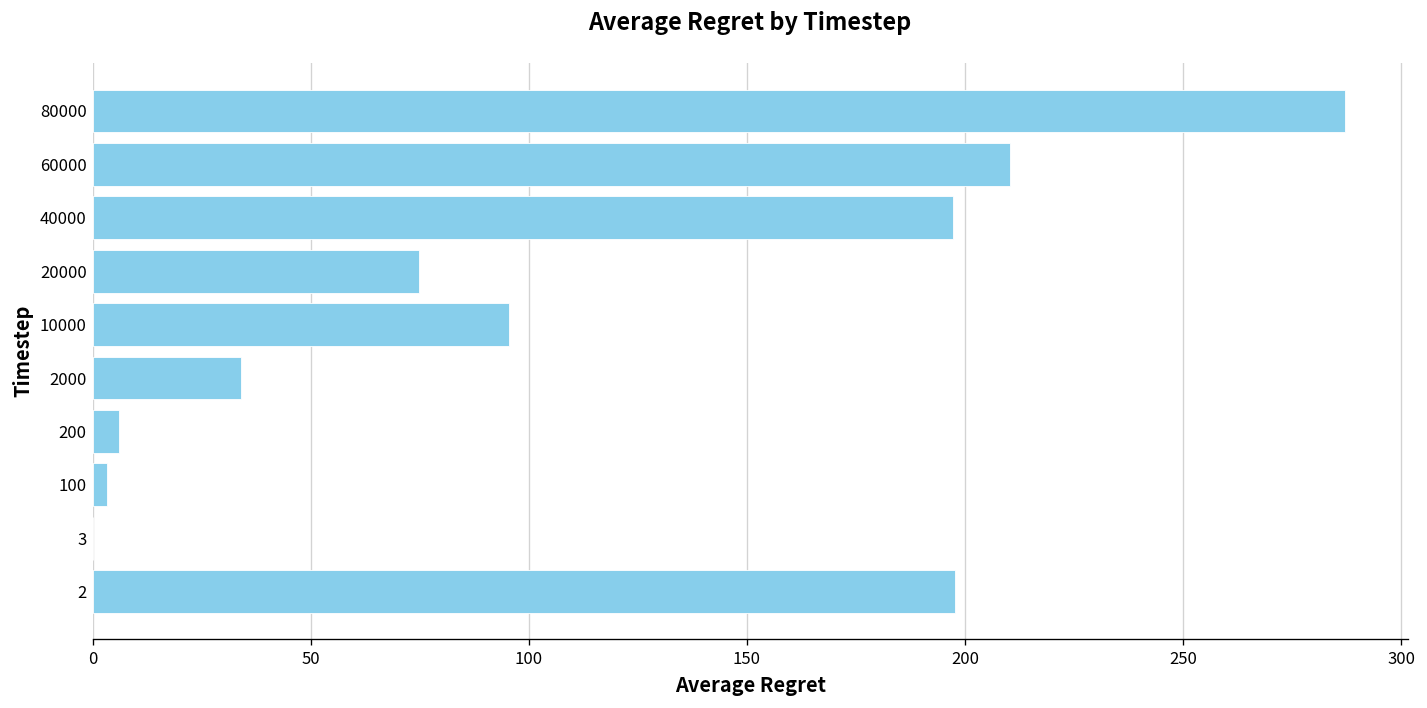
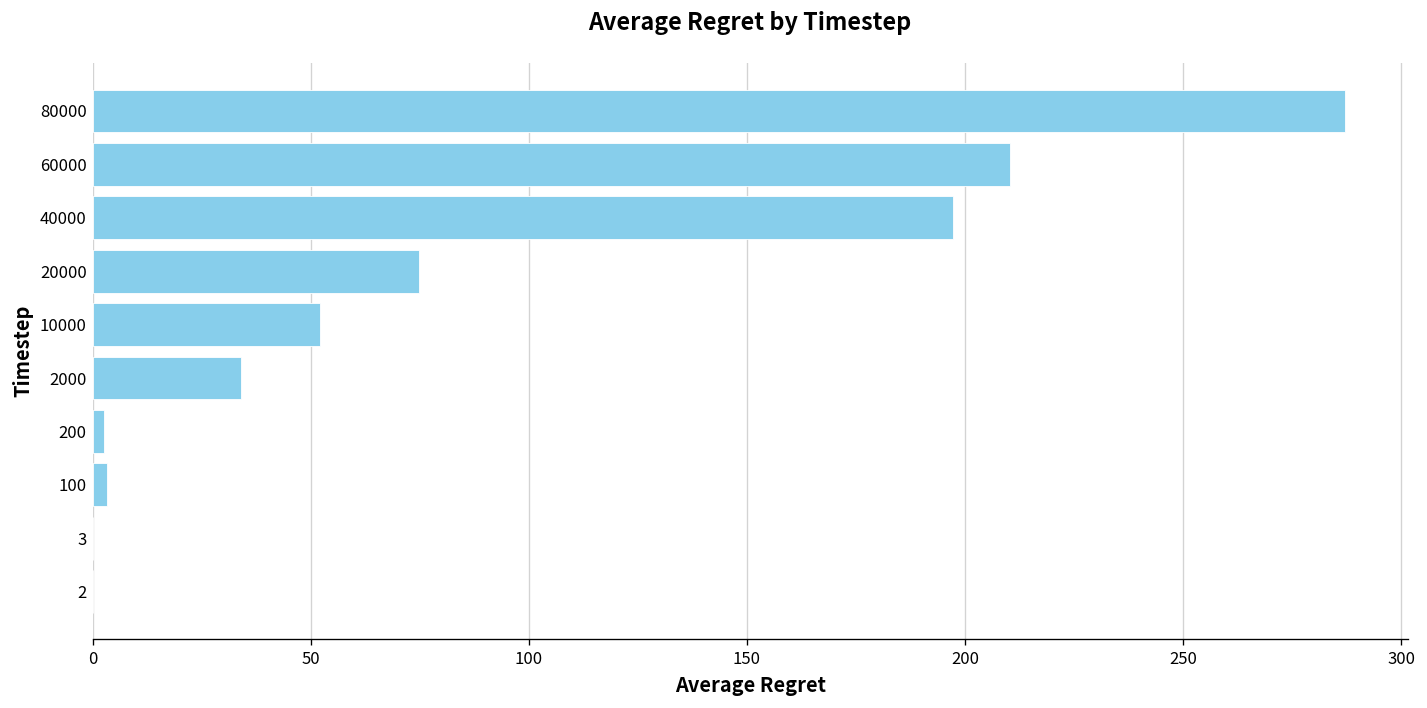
  {
    "80000": 287,
    "60000": 210,
    "40000": 197,
    "20000": 75,
-   "10000": 95,
+   "10000": 52,
    "2000": 34,
-   "200": 6,
+   "200": 3,
    "100": 3,
-   "2": 198
+   "2": 0
  }
